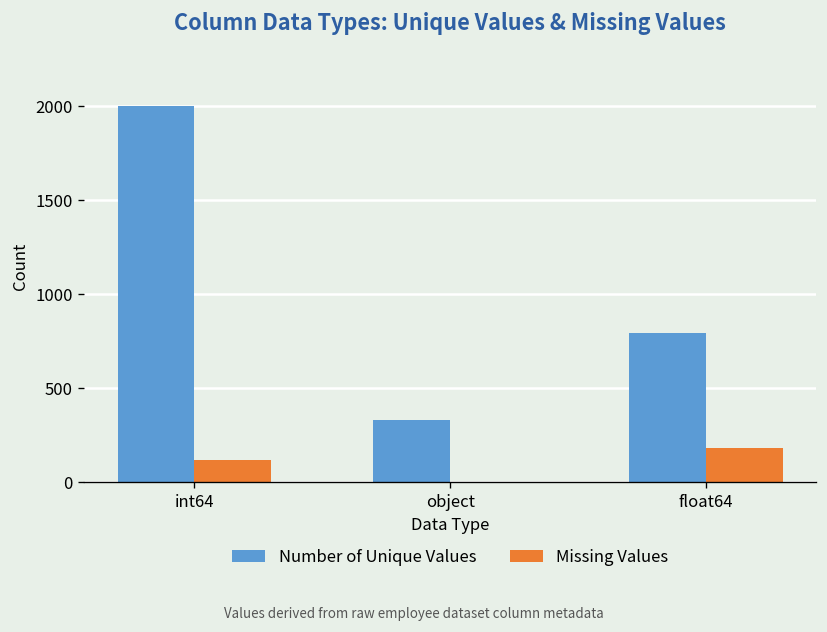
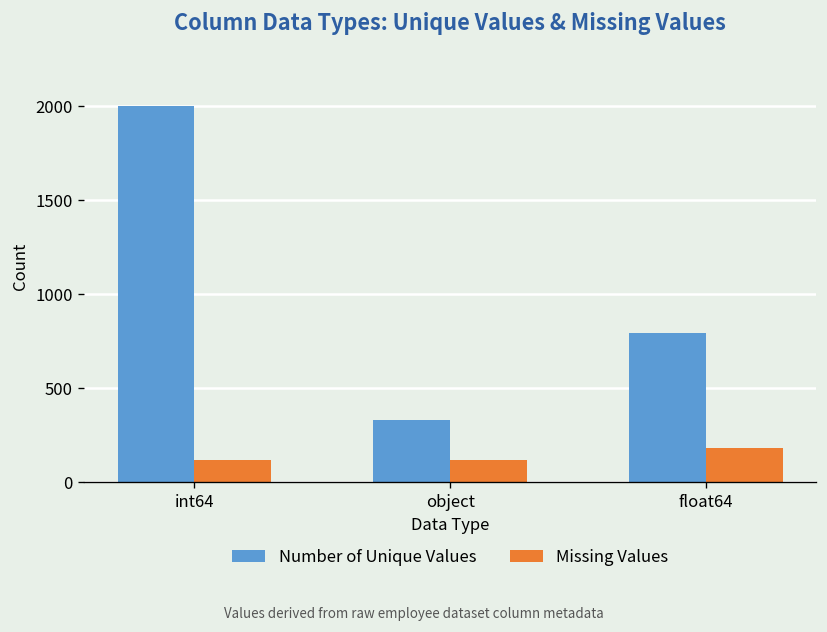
  {
    "Number of Unique Values": {
      "int64": 2000,
      "object": 330,
      "float64": 790
    },
    "Missing Values": {
      "int64": 110,
-     "object": 0,
+     "object": 120,
      "float64": 180
    }
  }
